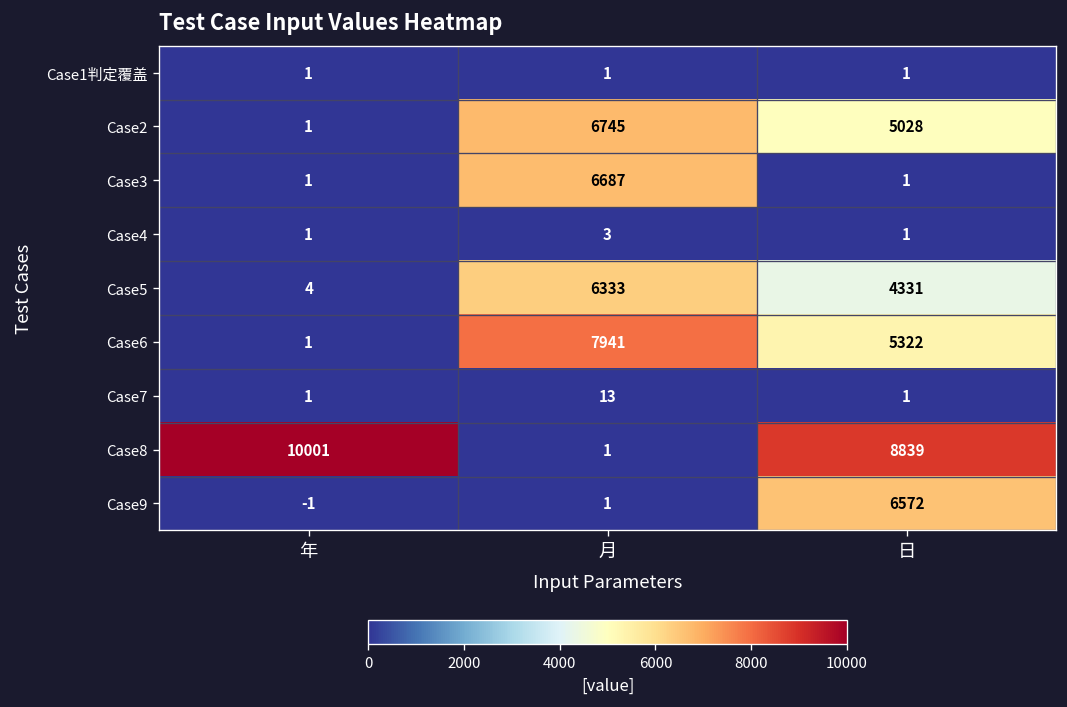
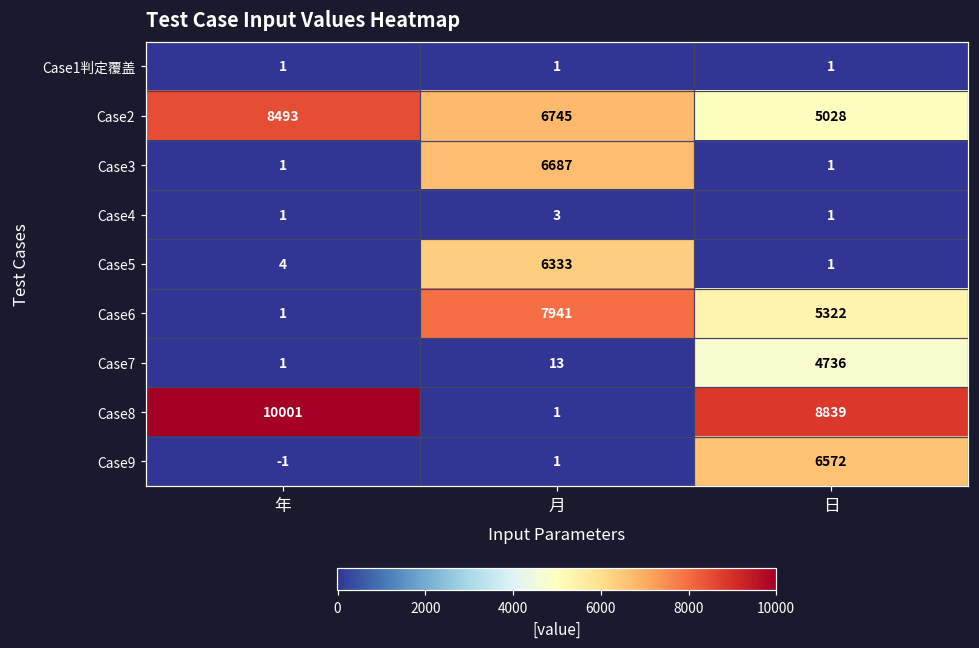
  {
    "Case1判定覆盖": {
      "年": 1,
      "月": 1,
      "日": 1
    },
    "Case2": {
-     "年": 1,
+     "年": 8493,
      "月": 6745,
      "日": 5028
    },
    "Case3": {
      "年": 1,
      "月": 6687,
      "日": 1
    },
    "Case4": {
      "年": 1,
      "月": 3,
      "日": 1
    },
    "Case5": {
      "年": 4,
      "月": 6333,
-     "日": 4331
+     "日": 1
    },
    "Case6": {
      "年": 1,
      "月": 7941,
      "日": 5322
    },
    "Case7": {
      "年": 1,
      "月": 13,
-     "日": 1
+     "日": 4736
    },
    "Case8": {
      "年": 10001,
      "月": 1,
      "日": 8839
    },
    "Case9": {
      "年": -1,
      "月": 1,
      "日": 6572
    }
  }
